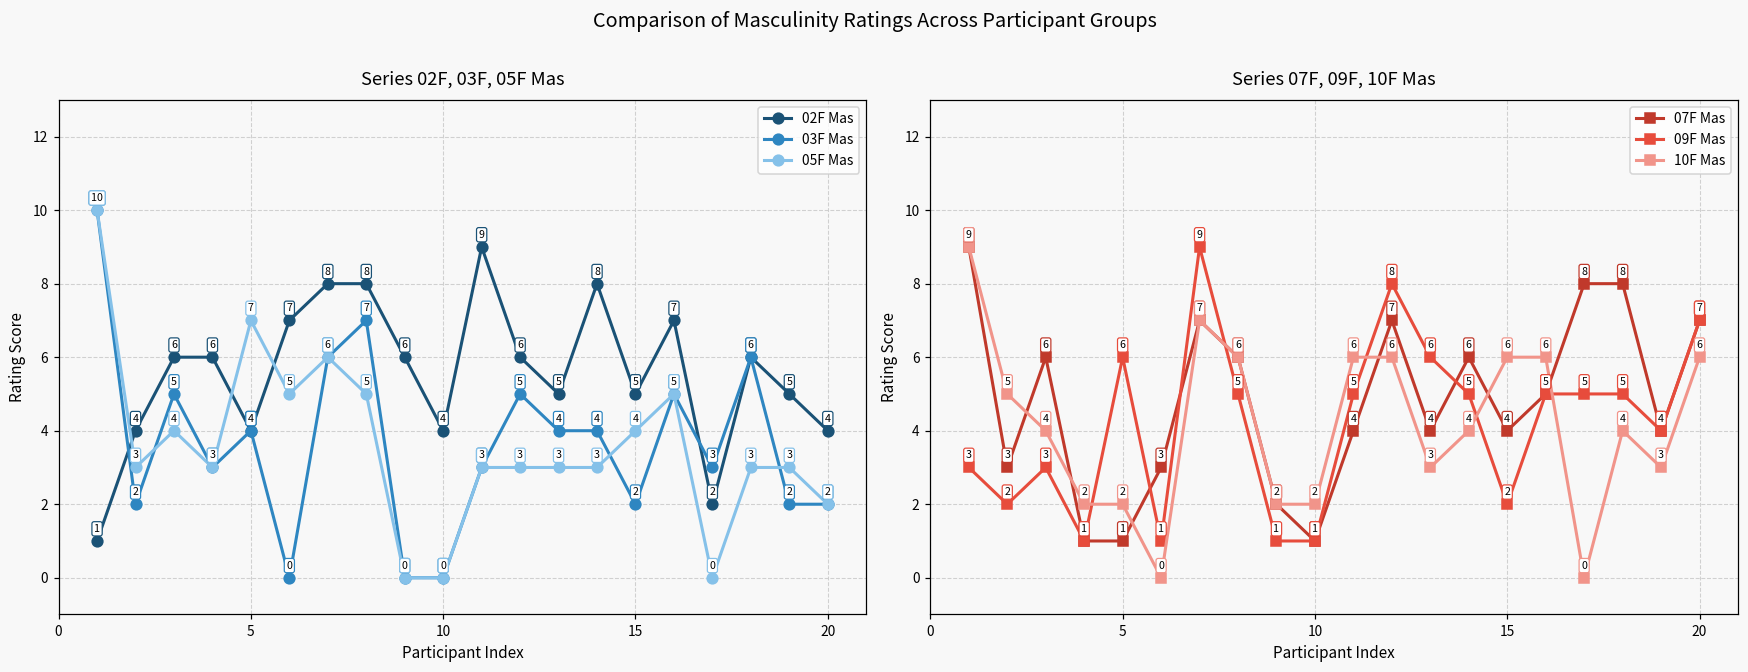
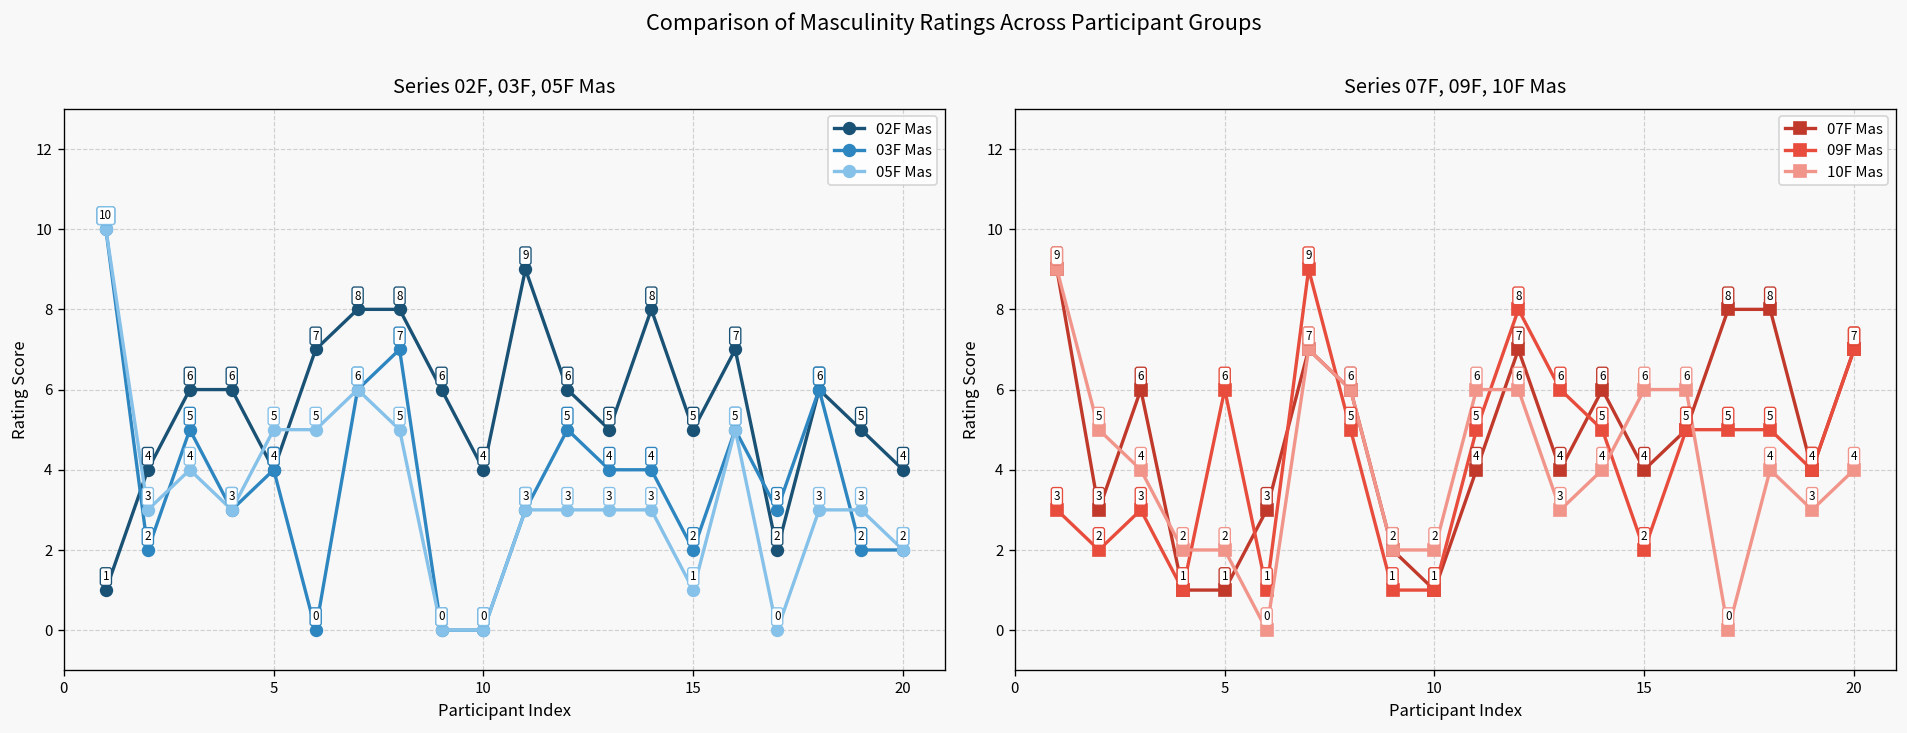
  {
    "Series 02F, 03F, 05F Mas": {
      "05F Mas": {
-       "5": 7,
-       "15": 4
+       "5": 5,
+       "15": 1
      }
    },
    "Series 07F, 09F, 10F Mas": {
      "10F Mas": {
-       "20": 6
+       "20": 4
      }
    }
  }
